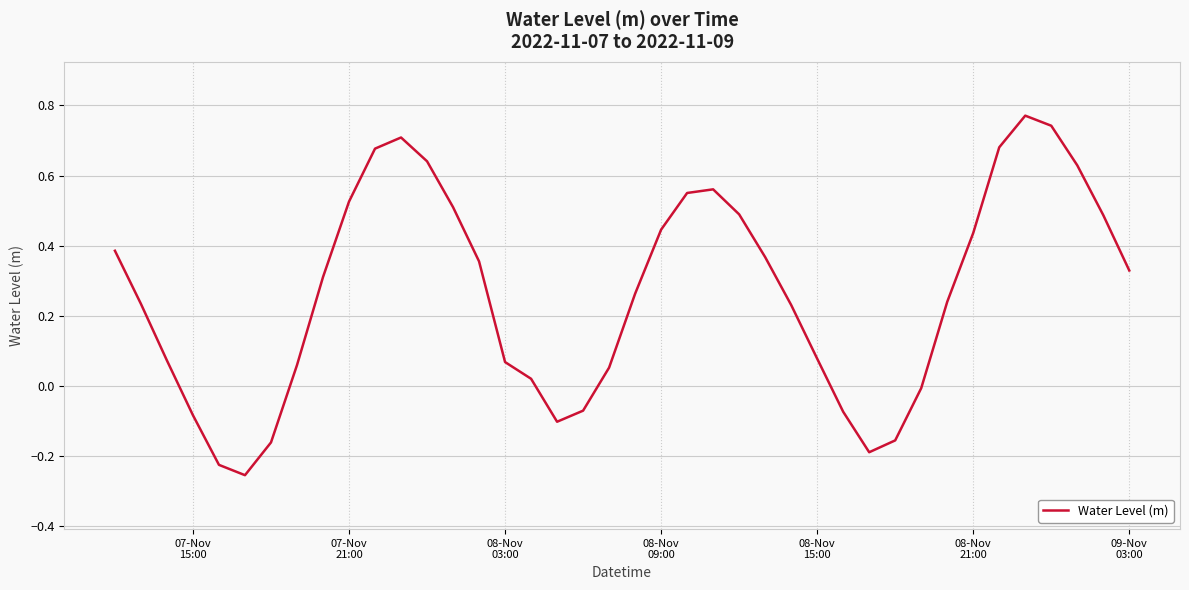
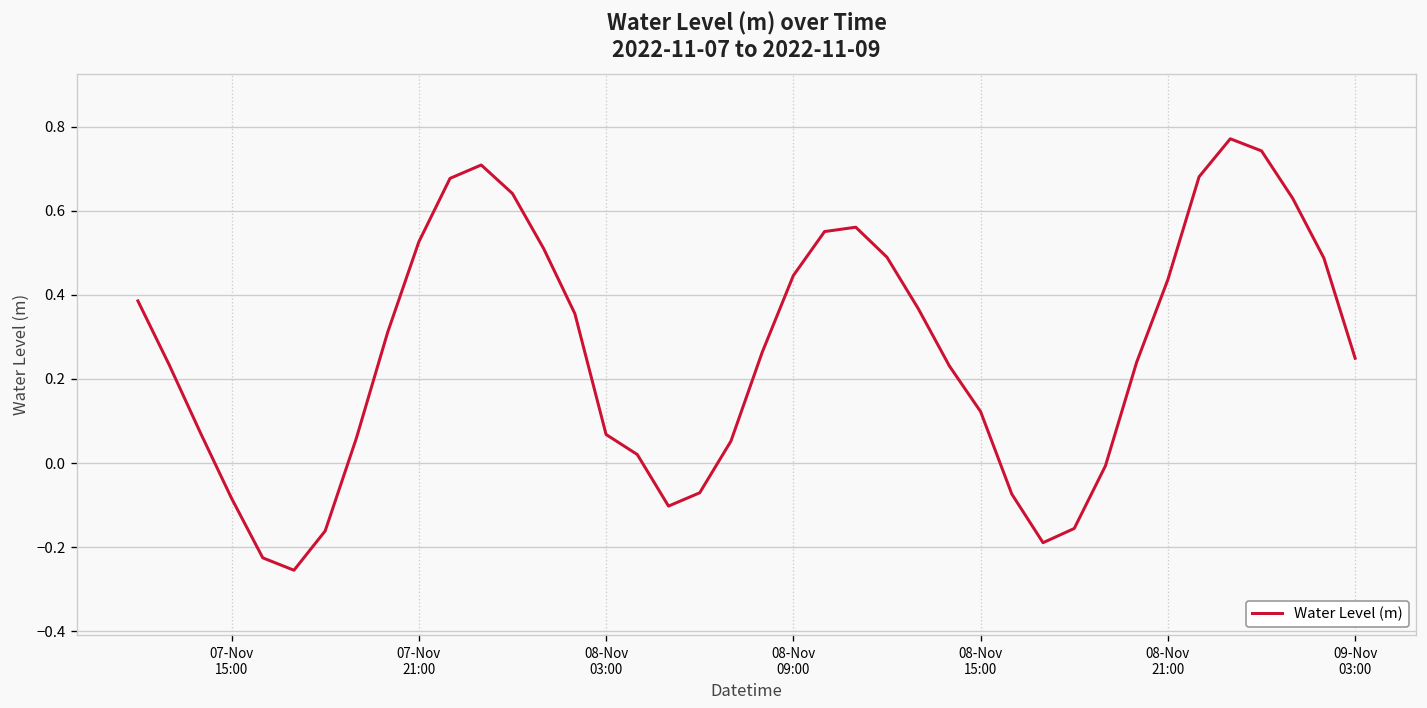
  {
    "07-Nov 15:00": -0.08,
    "07-Nov 21:00": 0.53,
    "08-Nov 03:00": 0.07,
    "08-Nov 09:00": 0.45,
-   "08-Nov 15:00": 0.08,
+   "08-Nov 15:00": 0.12,
    "08-Nov 21:00": 0.44,
-   "09-Nov 03:00": 0.33
+   "09-Nov 03:00": 0.25
  }
